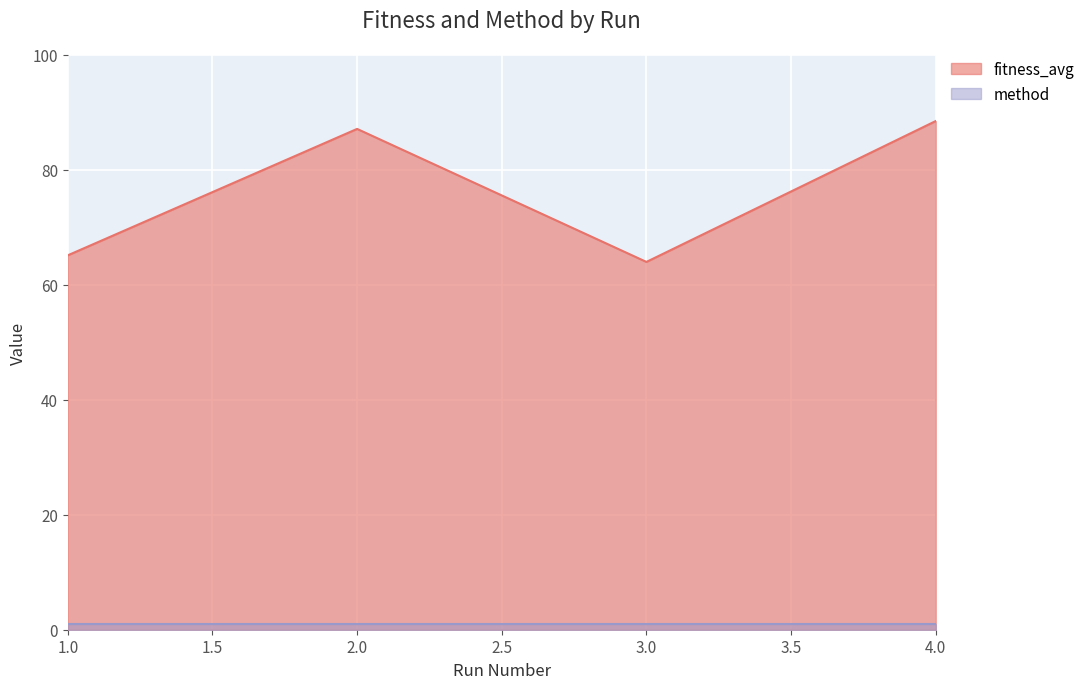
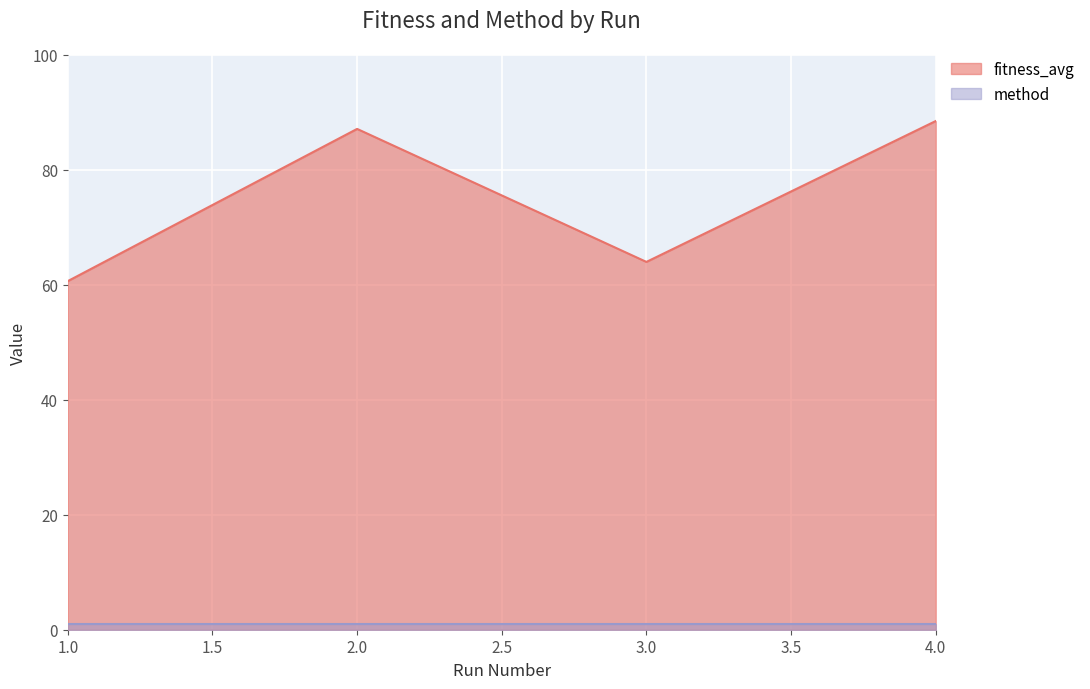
  {
    "fitness_avg": {
-     "1.0": 65,
+     "1.0": 61,
      "2.0": 87,
      "3.0": 64,
      "4.0": 88
    },
    "method": {
      "1.0": 1,
      "2.0": 1,
      "3.0": 1,
      "4.0": 1
    }
  }
